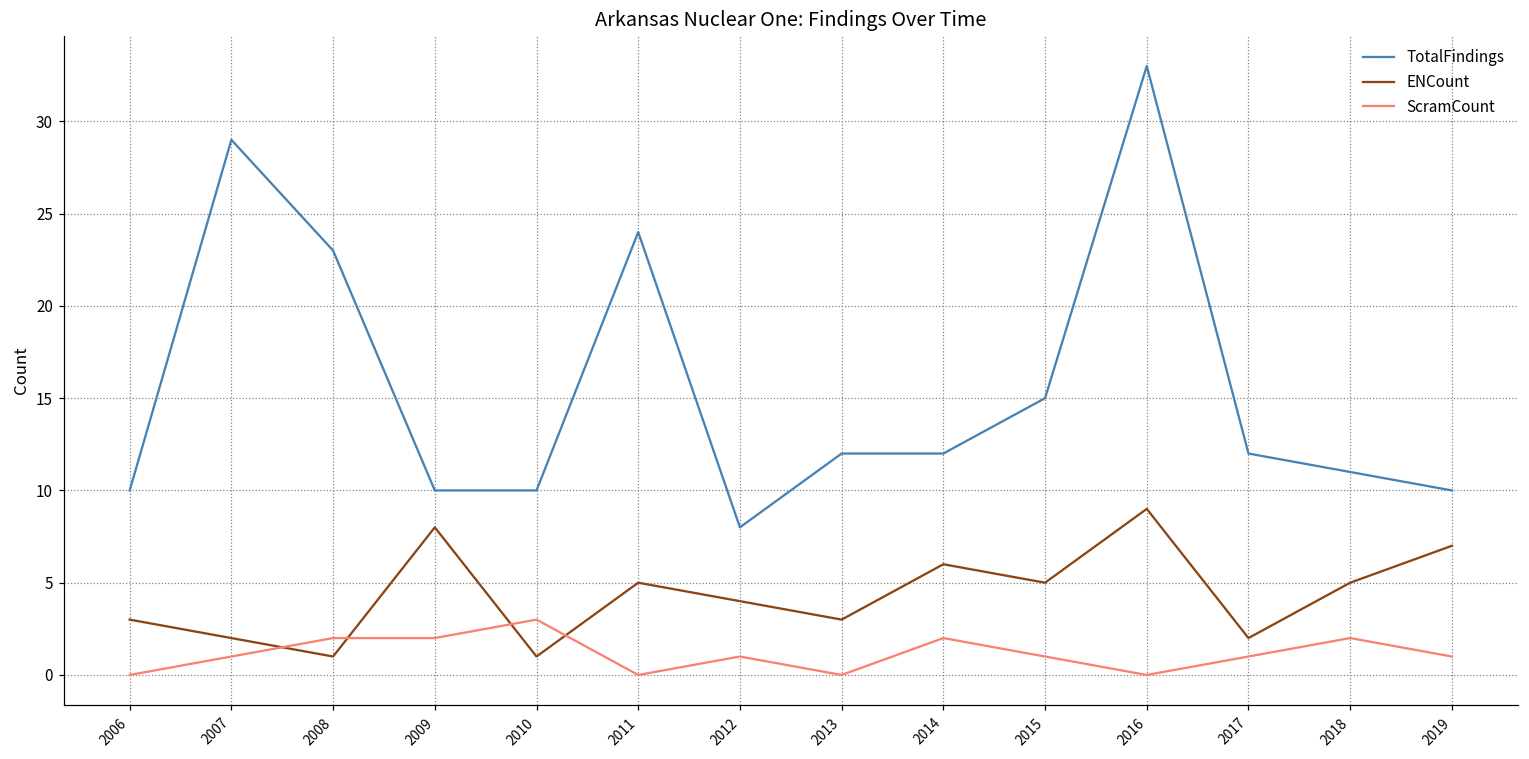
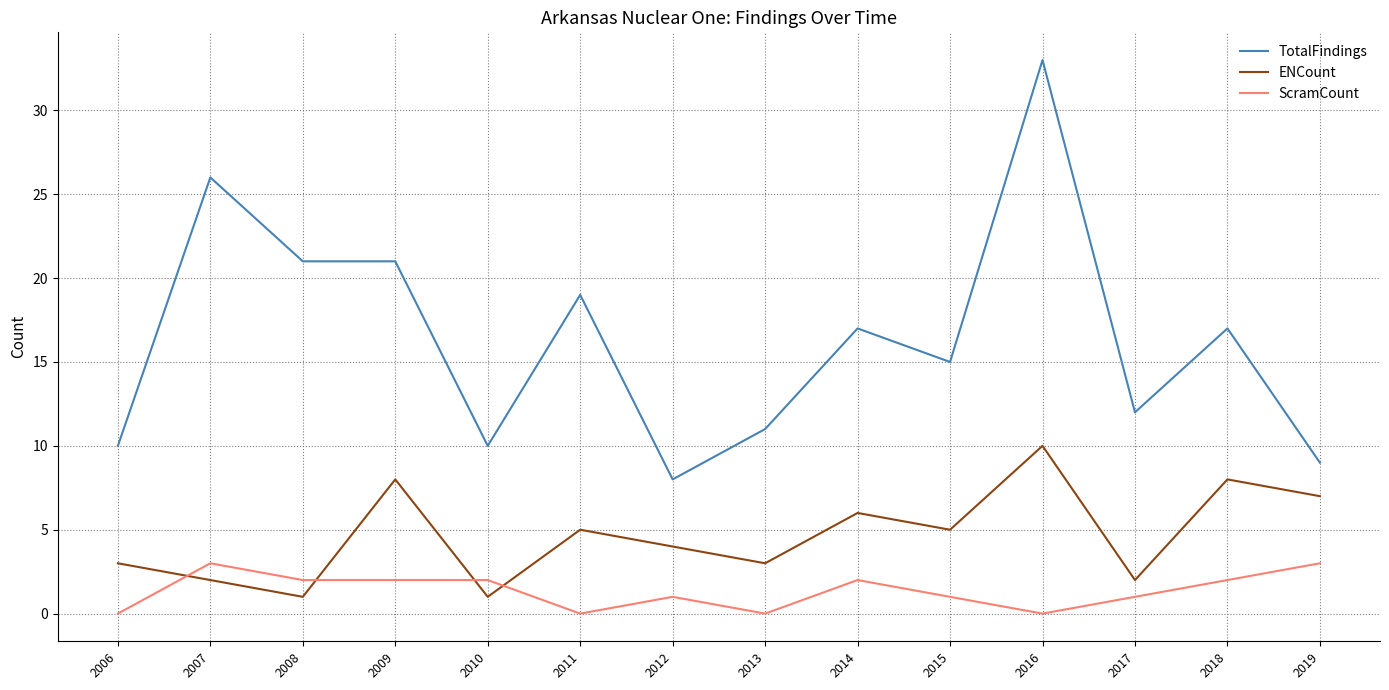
  {
    "TotalFindings": {
      "2006": 10,
-     "2007": 29,
-     "2008": 23,
-     "2009": 10,
+     "2007": 26,
+     "2008": 21,
+     "2009": 21,
      "2010": 10,
-     "2011": 24,
+     "2011": 19,
      "2012": 8,
-     "2013": 12,
-     "2014": 12,
+     "2013": 11,
+     "2014": 17,
      "2015": 15,
      "2016": 33,
      "2017": 12,
-     "2018": 11,
-     "2019": 10
+     "2018": 17,
+     "2019": 9
    },
    "ENCount": {
      "2006": 3,
      "2007": 2,
      "2008": 1,
      "2009": 8,
      "2010": 1,
      "2011": 5,
      "2012": 4,
      "2013": 3,
      "2014": 6,
      "2015": 5,
-     "2016": 9,
+     "2016": 10,
      "2017": 2,
-     "2018": 5,
+     "2018": 8,
      "2019": 7
    },
    "ScramCount": {
      "2006": 0,
-     "2007": 1,
+     "2007": 3,
      "2008": 2,
      "2009": 2,
-     "2010": 3,
+     "2010": 2,
      "2011": 0,
      "2012": 1,
      "2013": 0,
      "2014": 2,
      "2015": 1,
      "2016": 0,
      "2017": 1,
      "2018": 2,
-     "2019": 1
+     "2019": 3
    }
  }
